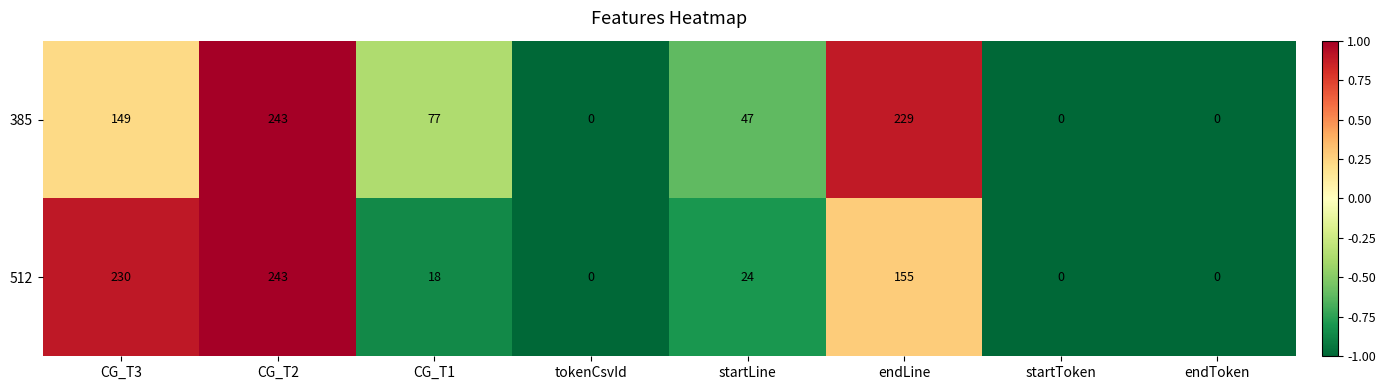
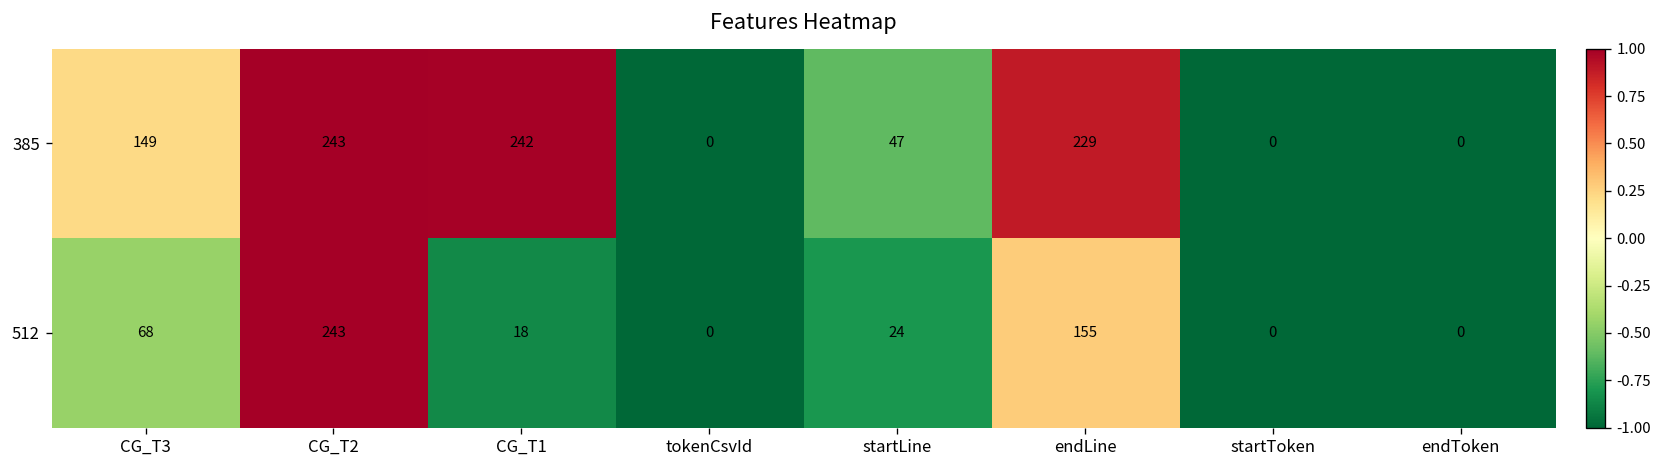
  {
    "385": {
      "CG_T3": 149,
      "CG_T2": 243,
-     "CG_T1": 77,
+     "CG_T1": 242,
      "tokenCsvId": 0,
      "startLine": 47,
      "endLine": 229,
      "startToken": 0,
      "endToken": 0
    },
    "512": {
-     "CG_T3": 230,
+     "CG_T3": 68,
      "CG_T2": 243,
      "CG_T1": 18,
      "tokenCsvId": 0,
      "startLine": 24,
      "endLine": 155,
      "startToken": 0,
      "endToken": 0
    }
  }
